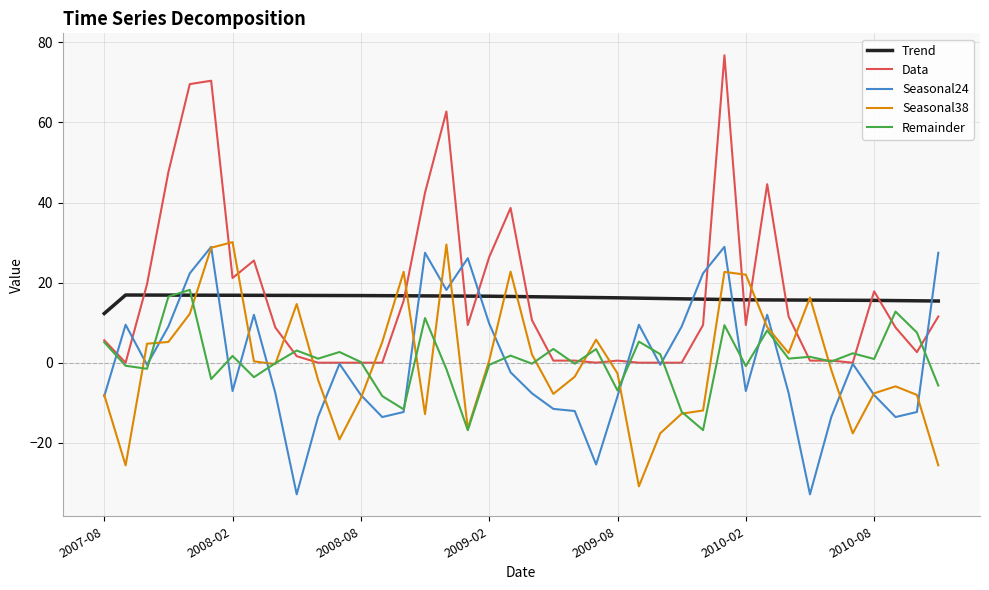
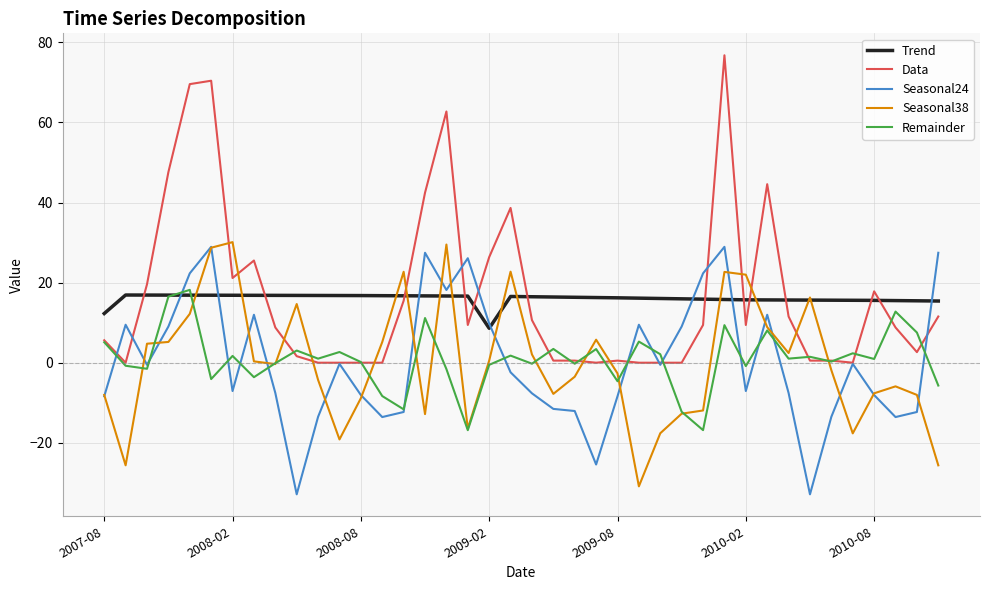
  {
    "Trend": {
      "2007-08": 12,
      "2008-02": 17,
      "2008-08": 17,
-     "2009-02": 17,
+     "2009-02": 9,
      "2009-08": 16,
      "2010-02": 16,
      "2010-08": 16
    },
    "Data": {
      "2008-02": 21,
      "2009-02": 26,
      "2009-08": 1,
      "2010-02": 9,
      "2010-08": 18
    },
    "Seasonal24": {
      "2008-02": -7,
      "2008-08": -8,
      "2009-02": 10,
      "2009-08": -8,
      "2010-02": -7
    },
    "Seasonal38": {
      "2008-02": 30,
      "2008-08": -9,
      "2009-02": 1,
      "2009-08": -3,
      "2010-02": 22
    },
    "Remainder": {
      "2008-02": 2,
      "2009-02": -1,
-     "2009-08": -7,
+     "2009-08": -5,
      "2010-02": -1,
      "2010-08": 1
    }
  }
